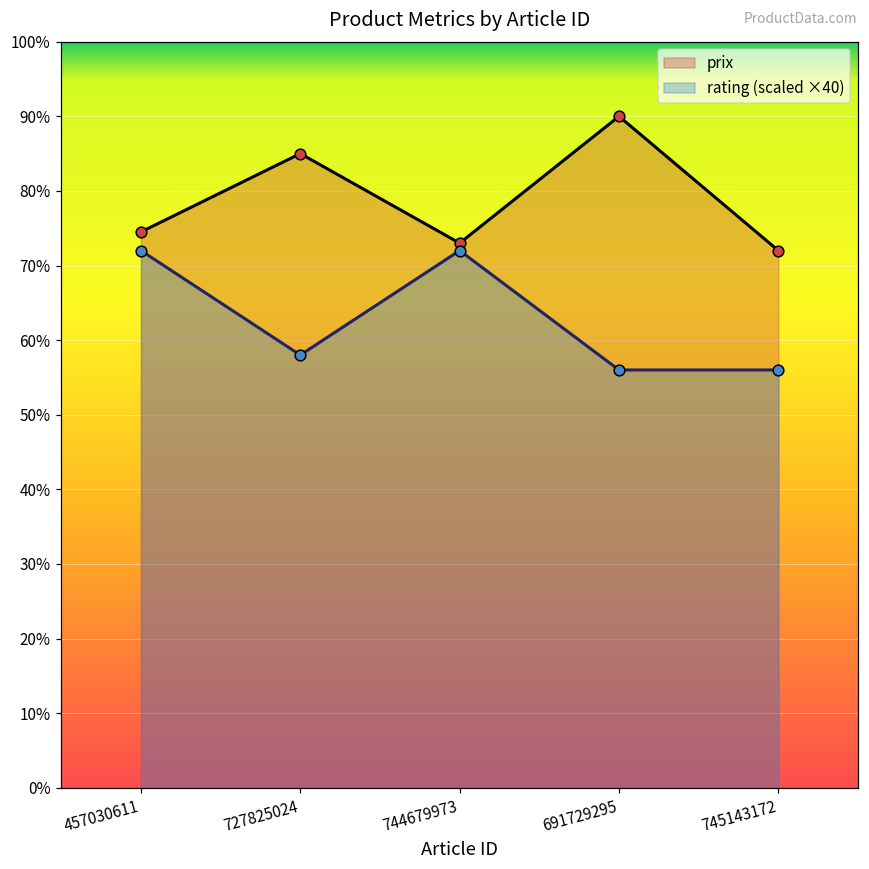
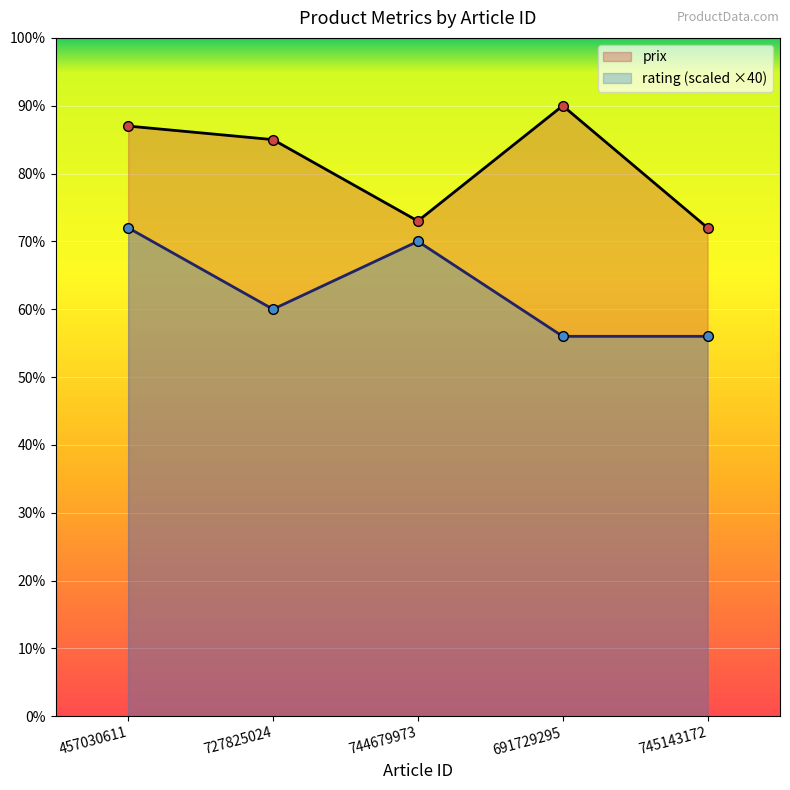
  {
    "prix": {
-     "457030611": "75%",
+     "457030611": "87%",
      "727825024": "85%",
      "744679973": "73%",
      "691729295": "90%",
      "745143172": "72%"
    },
    "rating (scaled ×40)": {
      "457030611": "72%",
-     "727825024": "58%",
-     "744679973": "72%",
+     "727825024": "60%",
+     "744679973": "70%",
      "691729295": "56%",
      "745143172": "56%"
    }
  }
